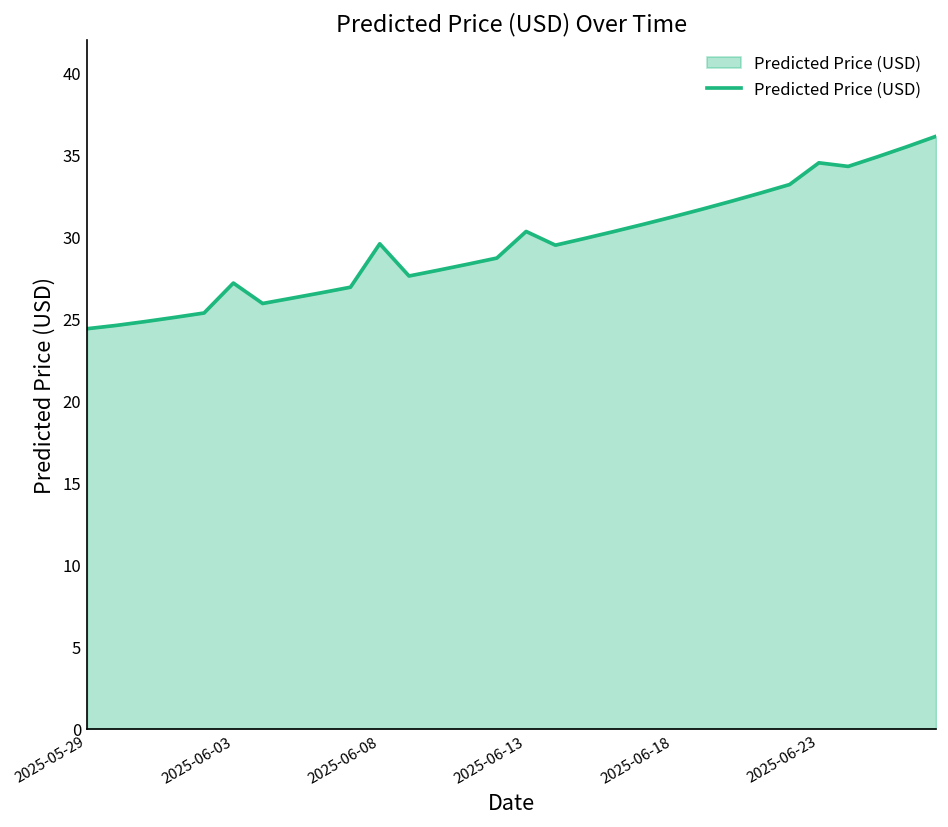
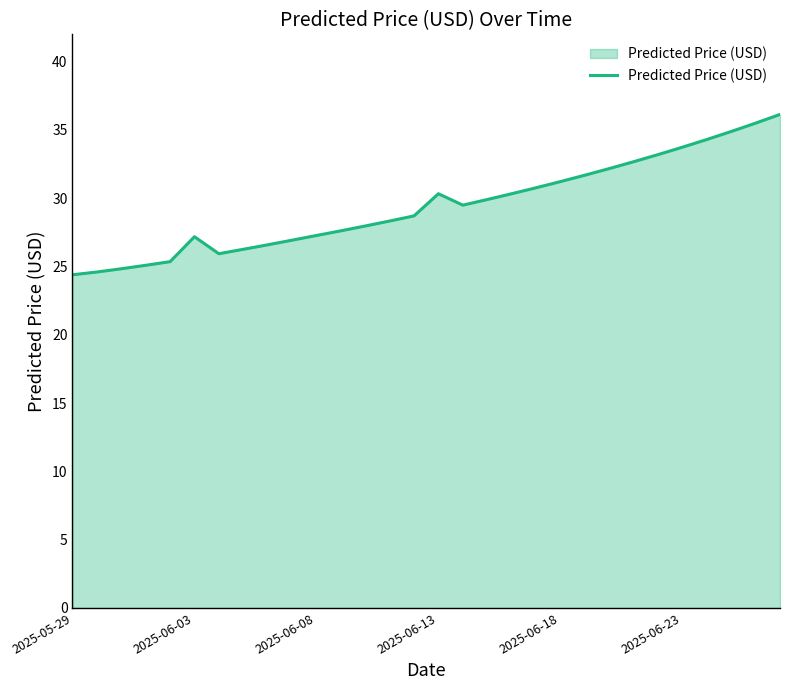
  {
    "2025-05-29": 24.4,
    "2025-06-03": 27.2,
-   "2025-06-08": 29.6,
+   "2025-06-08": 27.3,
    "2025-06-13": 30.3,
    "2025-06-18": 31.2,
-   "2025-06-23": 34.5
+   "2025-06-23": 33.7
  }
